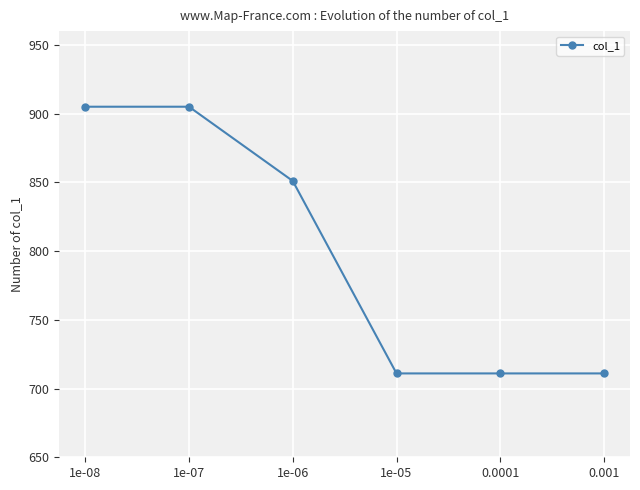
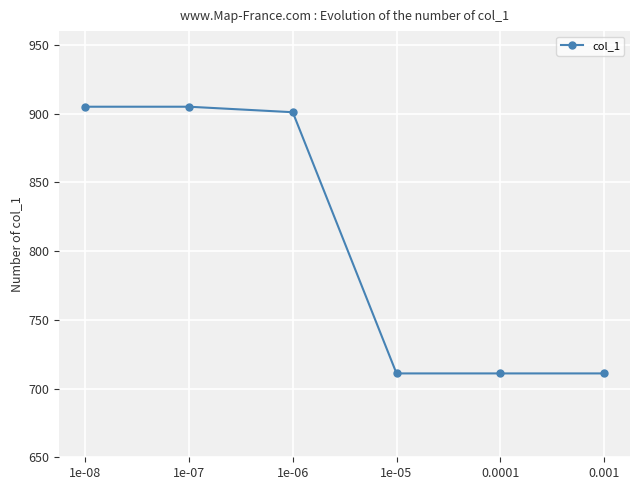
  {
    "1e-08": 905,
    "1e-07": 905,
-   "1e-06": 851,
+   "1e-06": 901,
    "1e-05": 711,
    "0.0001": 711,
    "0.001": 711
  }
